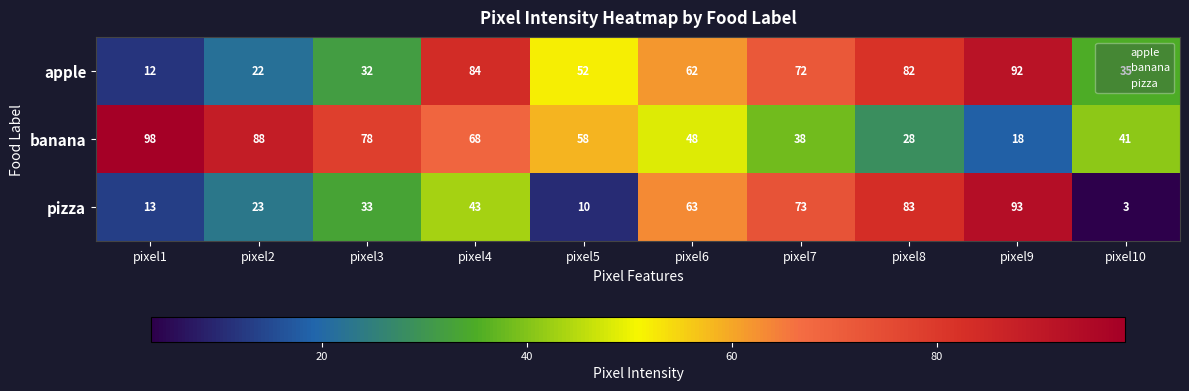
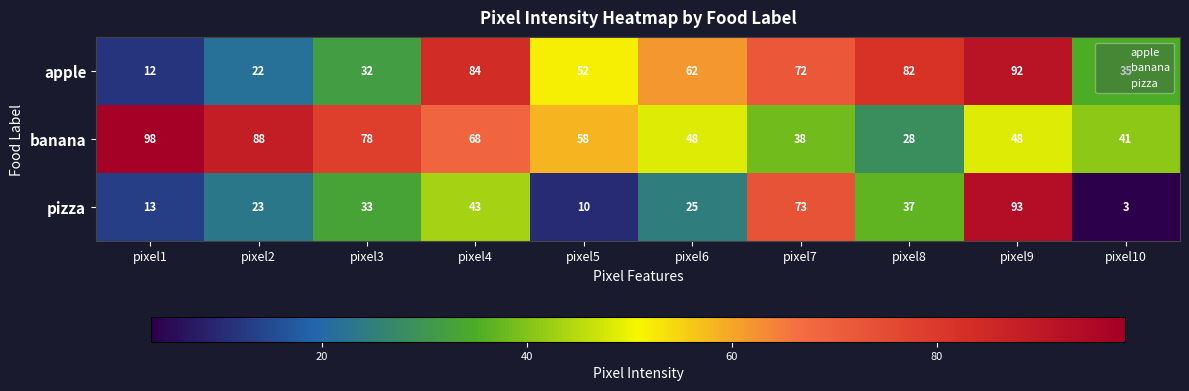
  {
    "apple": {
      "pixel1": 12,
      "pixel2": 22,
      "pixel3": 32,
      "pixel4": 84,
      "pixel5": 52,
      "pixel6": 62,
      "pixel7": 72,
      "pixel8": 82,
      "pixel9": 92
    },
    "banana": {
      "pixel1": 98,
      "pixel2": 88,
      "pixel3": 78,
      "pixel4": 68,
      "pixel5": 58,
      "pixel6": 48,
      "pixel7": 38,
      "pixel8": 28,
-     "pixel9": 18,
+     "pixel9": 48,
      "pixel10": 41
    },
    "pizza": {
      "pixel1": 13,
      "pixel2": 23,
      "pixel3": 33,
      "pixel4": 43,
      "pixel5": 10,
-     "pixel6": 63,
+     "pixel6": 25,
      "pixel7": 73,
-     "pixel8": 83,
+     "pixel8": 37,
      "pixel9": 93,
      "pixel10": 3
    }
  }
